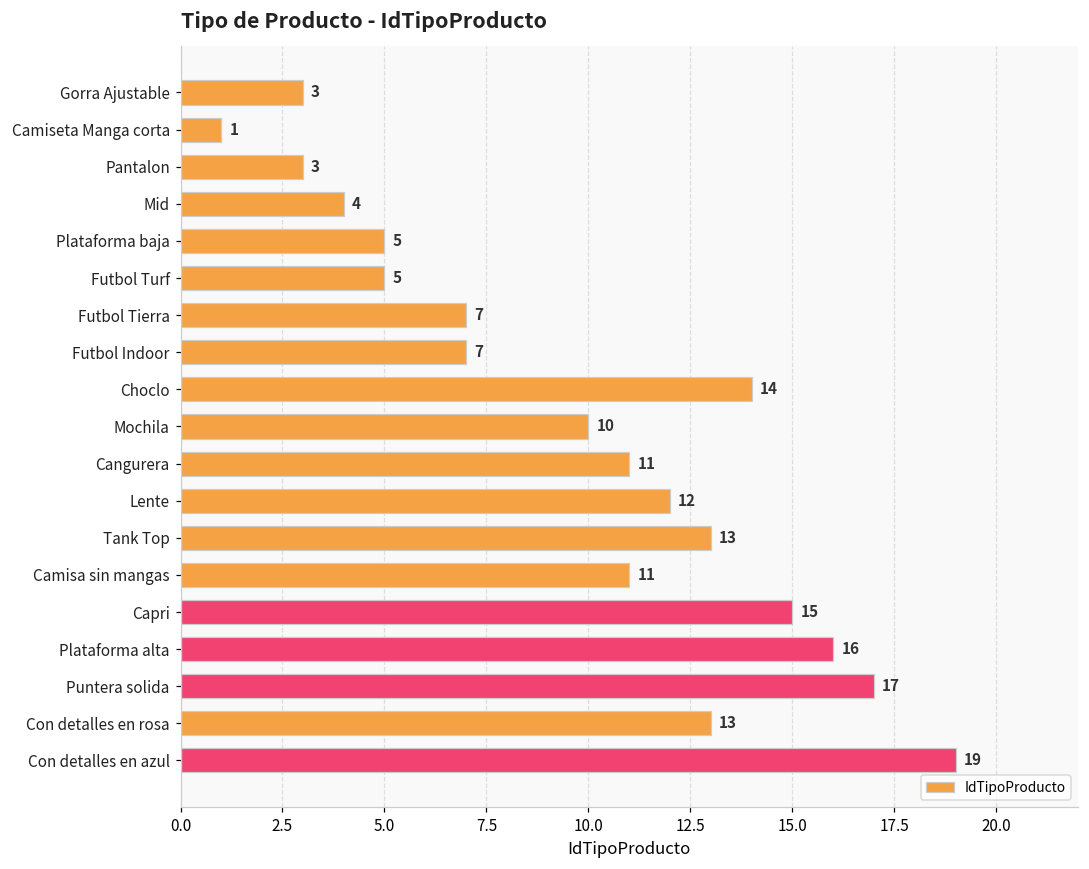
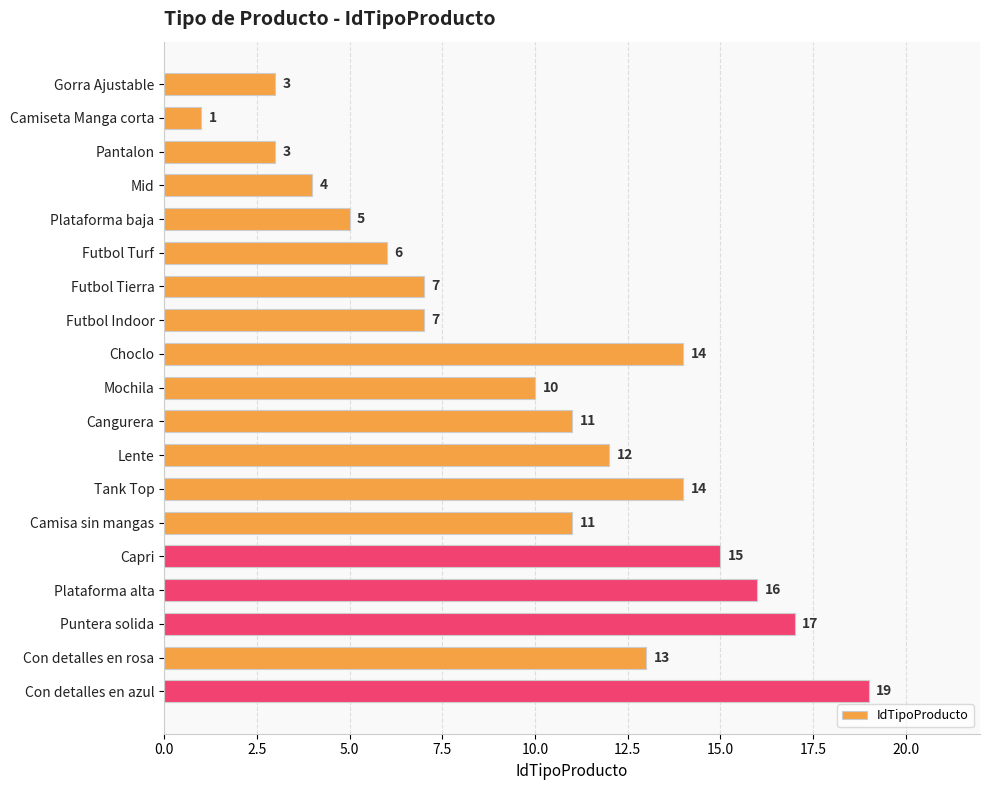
  {
    "Gorra Ajustable": 3,
    "Camiseta Manga corta": 1,
    "Pantalon": 3,
    "Mid": 4,
    "Plataforma baja": 5,
-   "Futbol Turf": 5,
+   "Futbol Turf": 6,
    "Futbol Tierra": 7,
    "Futbol Indoor": 7,
    "Choclo": 14,
    "Mochila": 10,
    "Cangurera": 11,
    "Lente": 12,
-   "Tank Top": 13,
+   "Tank Top": 14,
    "Camisa sin mangas": 11,
    "Capri": 15,
    "Plataforma alta": 16,
    "Puntera solida": 17,
    "Con detalles en rosa": 13,
    "Con detalles en azul": 19
  }
